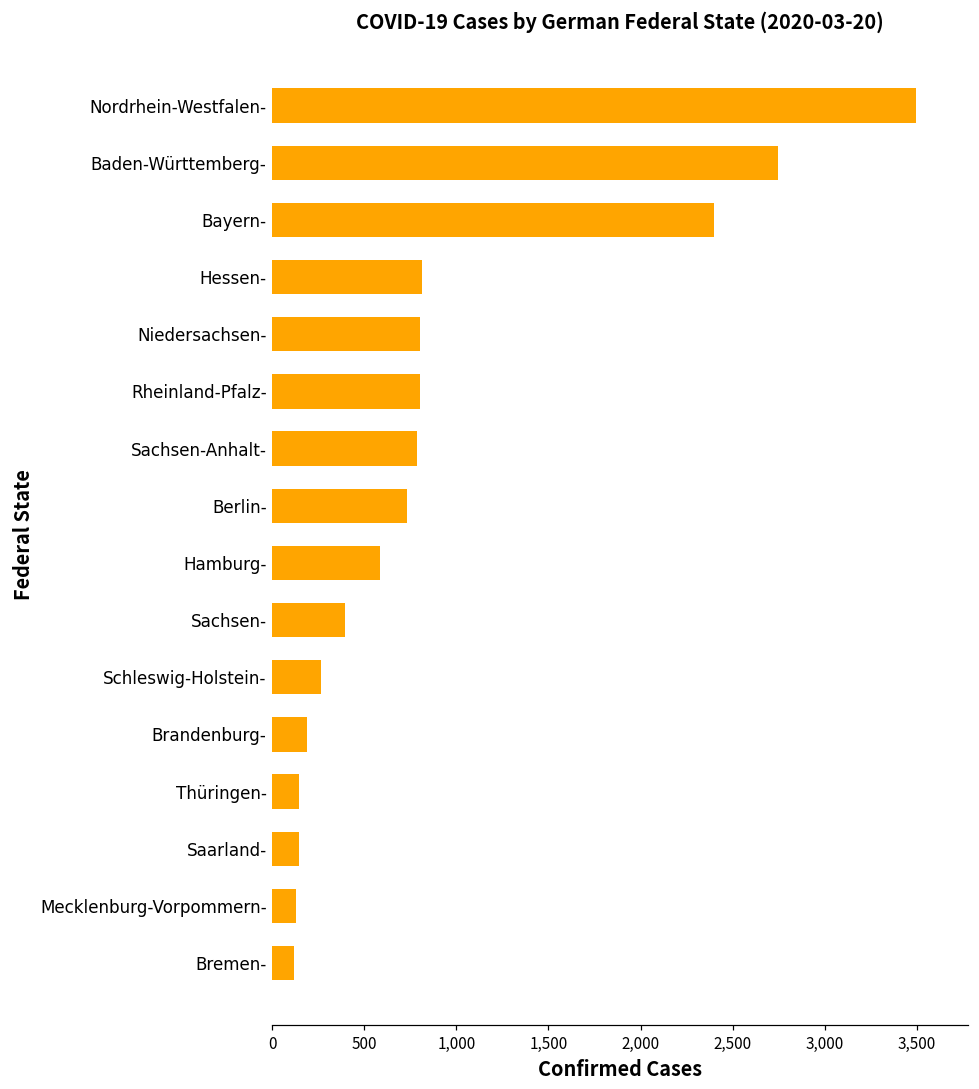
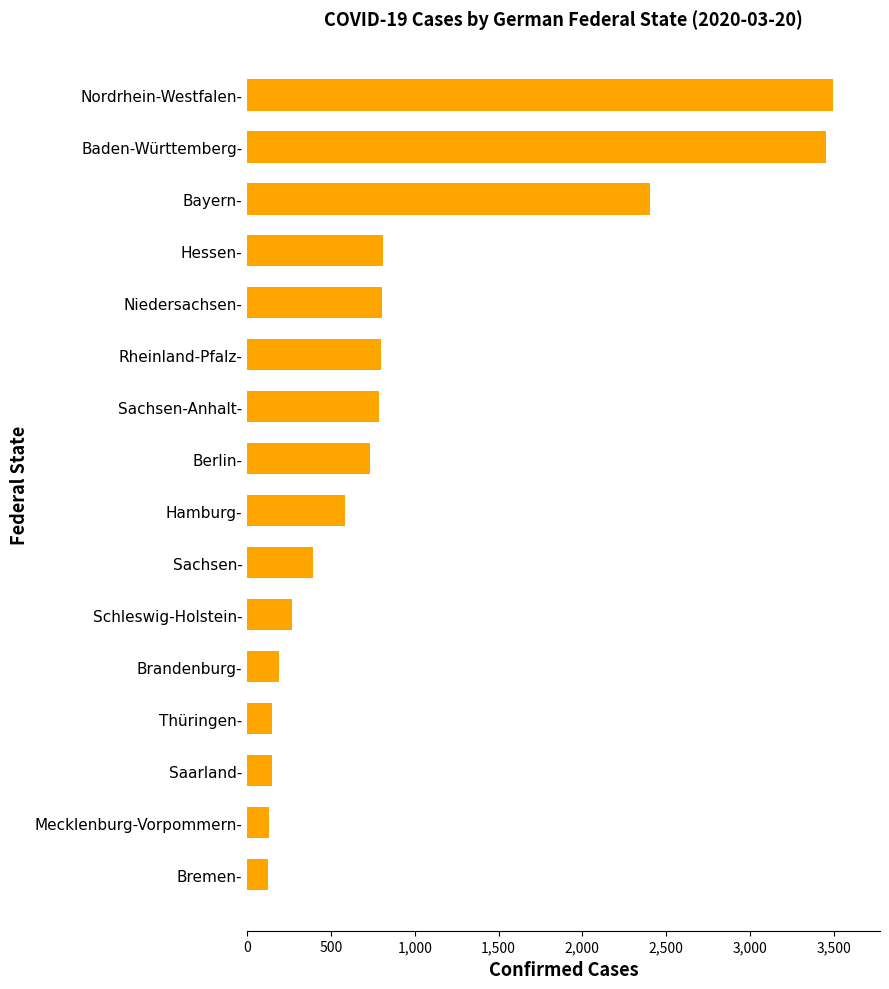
  {
    "Nordrhein-Westfalen-": "3,500",
-   "Baden-Württemberg-": "2,750",
+   "Baden-Württemberg-": "3,450",
    "Bayern-": "2,400",
    "Hessen-": "810",
    "Niedersachsen-": "800",
    "Rheinland-Pfalz-": "800",
    "Sachsen-Anhalt-": "790",
    "Berlin-": "730",
    "Hamburg-": "590",
    "Sachsen-": "390",
    "Schleswig-Holstein-": "270",
    "Brandenburg-": "190",
    "Thüringen-": "150",
    "Saarland-": "150",
    "Mecklenburg-Vorpommern-": "130",
    "Bremen-": "120"
  }
